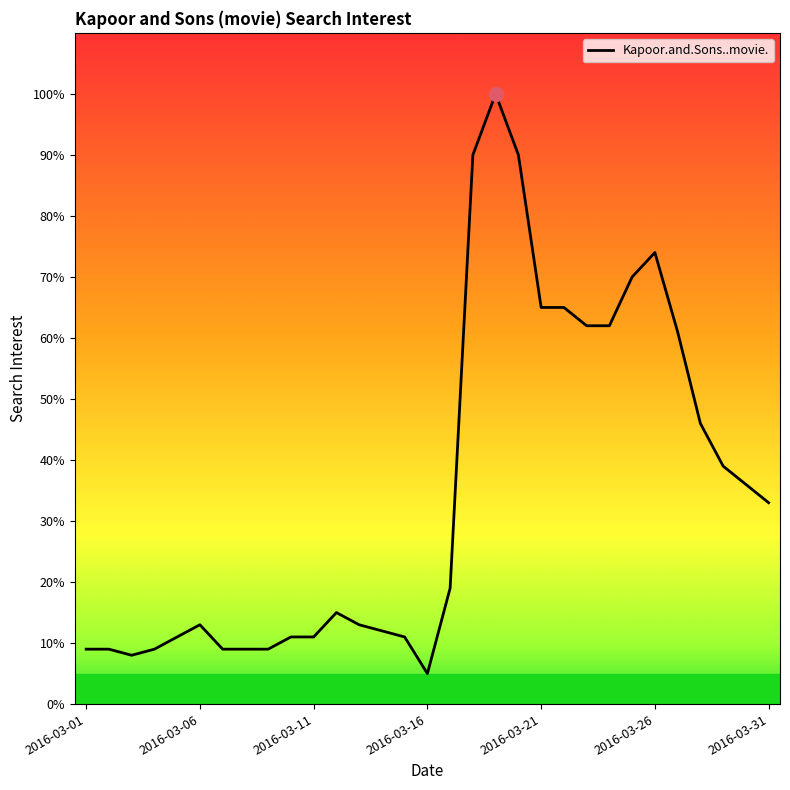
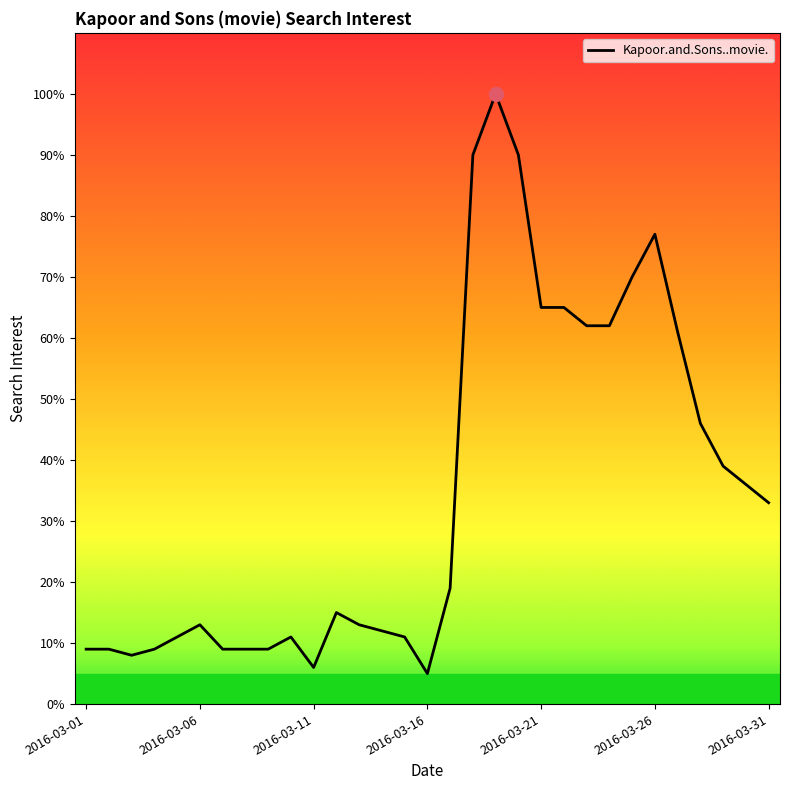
  {
    "Kapoor.and.Sons..movie.": {
      "2016-03-01": "9%",
      "2016-03-06": "13%",
-     "2016-03-11": "11%",
+     "2016-03-11": "6%",
      "2016-03-16": "5%",
      "2016-03-21": "65%",
-     "2016-03-26": "74%",
+     "2016-03-26": "77%",
      "2016-03-31": "33%"
    }
  }
